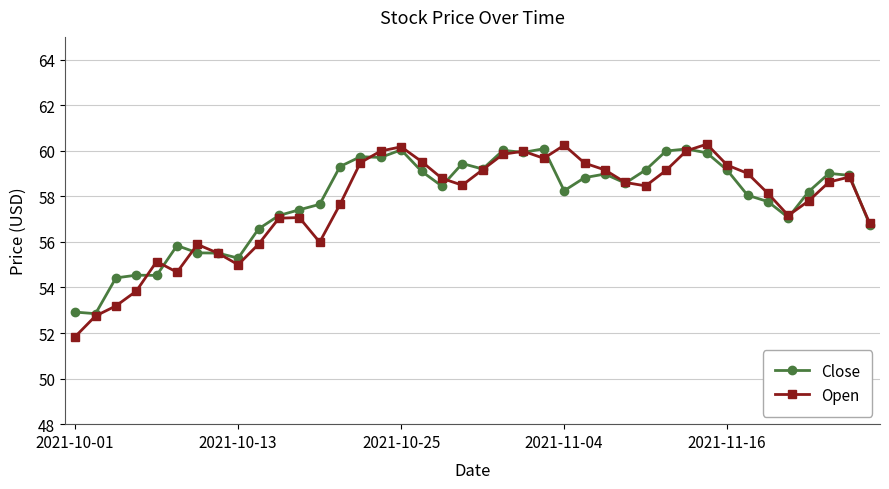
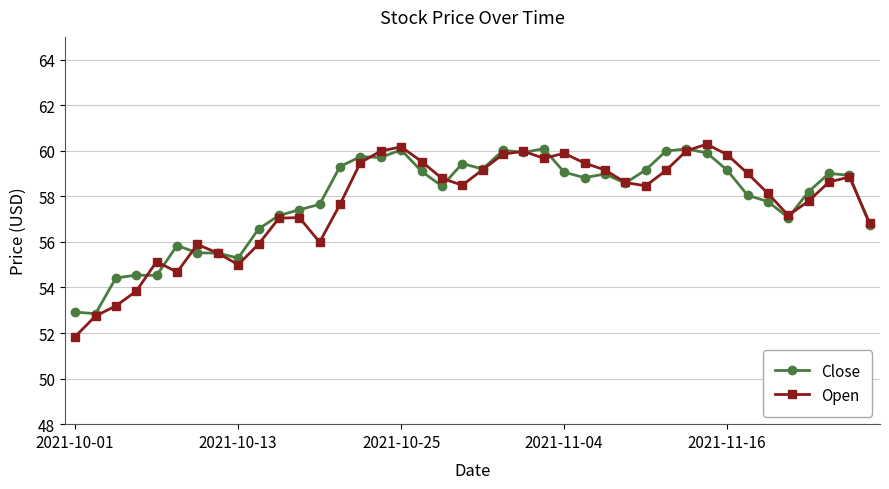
  {
    "Close": {
      "2021-10-01": 52.9,
      "2021-10-13": 55.3,
      "2021-10-25": 60.0,
-     "2021-11-04": 58.2,
+     "2021-11-04": 59.1,
      "2021-11-16": 59.2
    },
    "Open": {
      "2021-10-01": 51.8,
      "2021-10-13": 55.0,
      "2021-10-25": 60.2,
-     "2021-11-04": 60.2,
-     "2021-11-16": 59.4
+     "2021-11-04": 59.9,
+     "2021-11-16": 59.8
    }
  }
